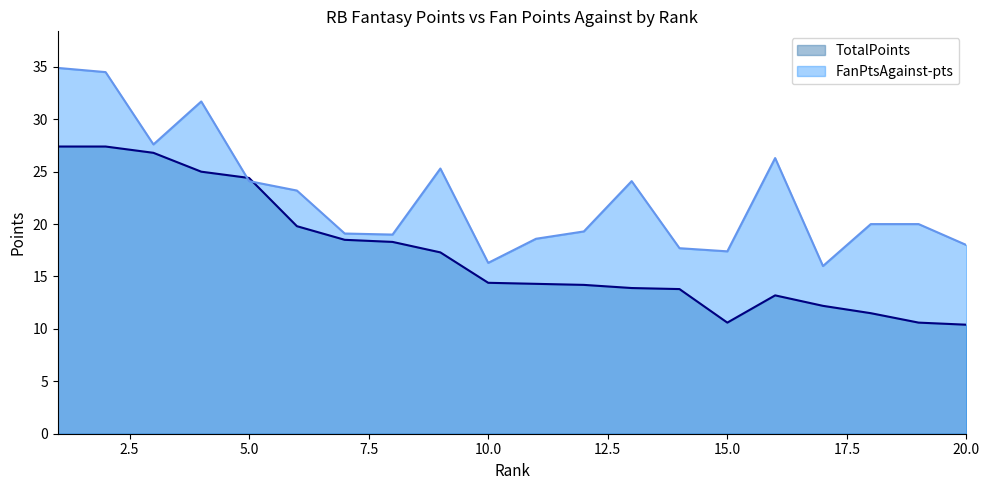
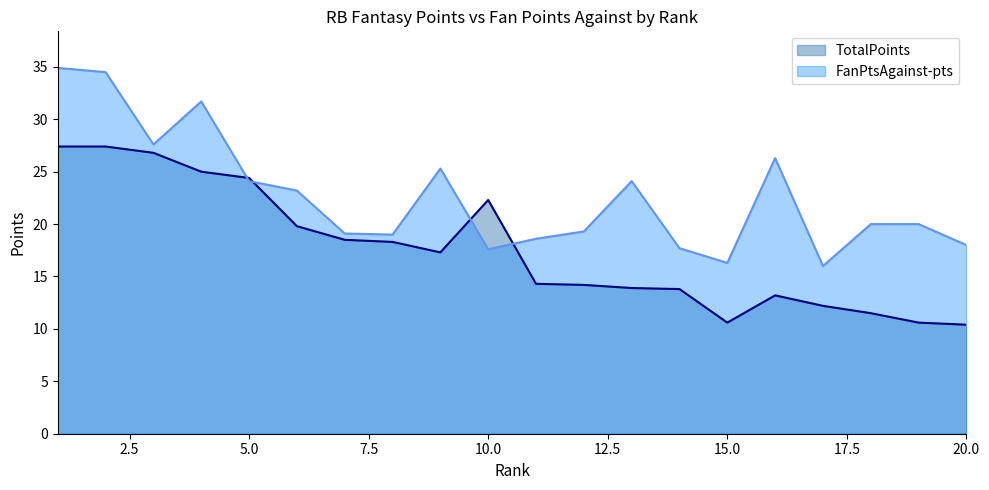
  {
    "TotalPoints": {
      "5.0": 24.4,
-     "10.0": 14.4,
+     "10.0": 22.3,
      "15.0": 10.6,
      "20.0": 10.4
    },
    "FanPtsAgainst-pts": {
      "5.0": 24.1,
-     "10.0": 16.3,
-     "15.0": 17.4,
+     "10.0": 17.6,
+     "15.0": 16.3,
      "20.0": 18.0
    }
  }
